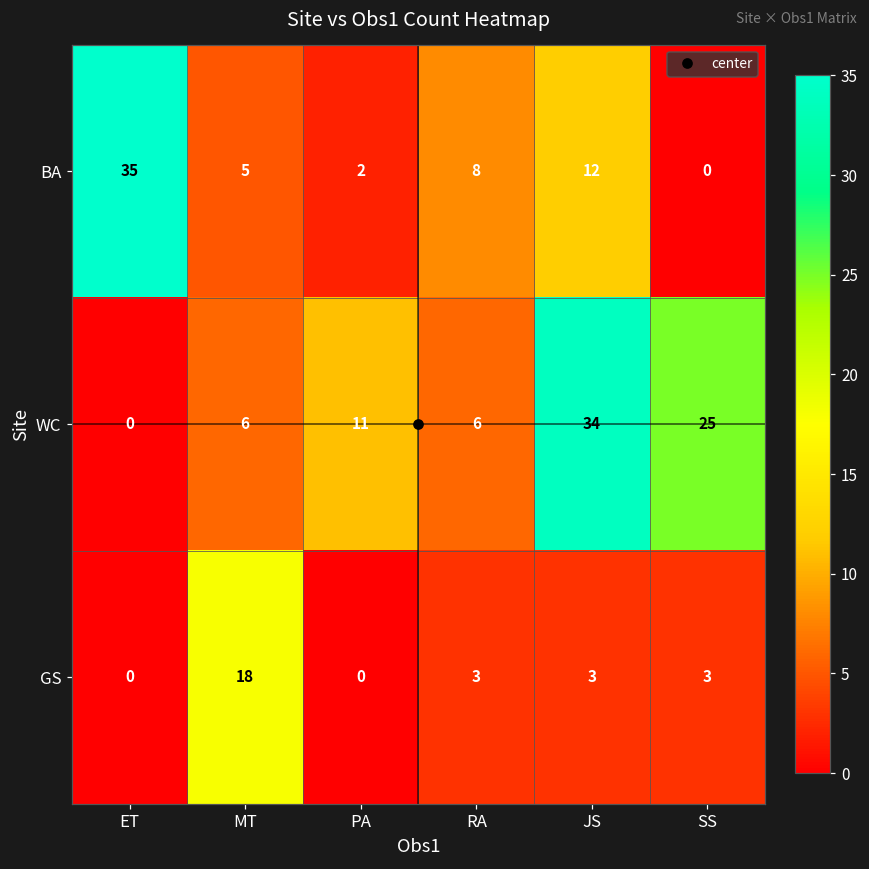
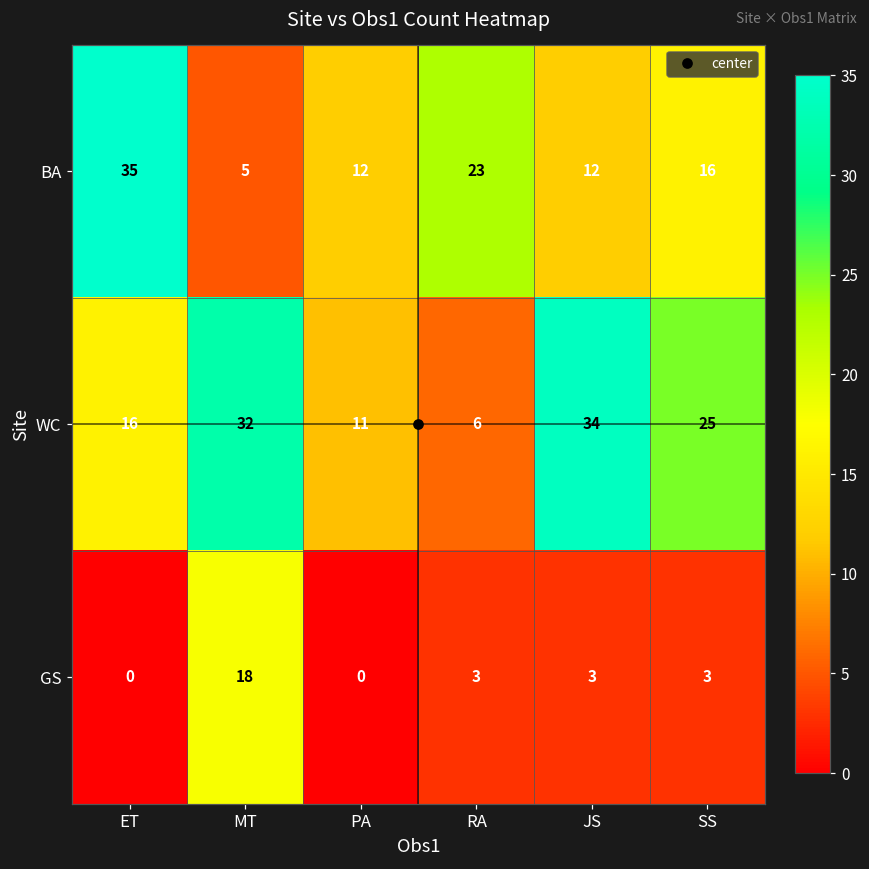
  {
    "BA": {
      "ET": 35,
      "MT": 5,
-     "PA": 2,
-     "RA": 8,
+     "PA": 12,
+     "RA": 23,
      "JS": 12,
-     "SS": 0
+     "SS": 16
    },
    "WC": {
-     "ET": 0,
-     "MT": 6,
+     "ET": 16,
+     "MT": 32,
      "PA": 11,
      "RA": 6,
      "JS": 34,
      "SS": 25
    },
    "GS": {
      "ET": 0,
      "MT": 18,
      "PA": 0,
      "RA": 3,
      "JS": 3,
      "SS": 3
    }
  }
